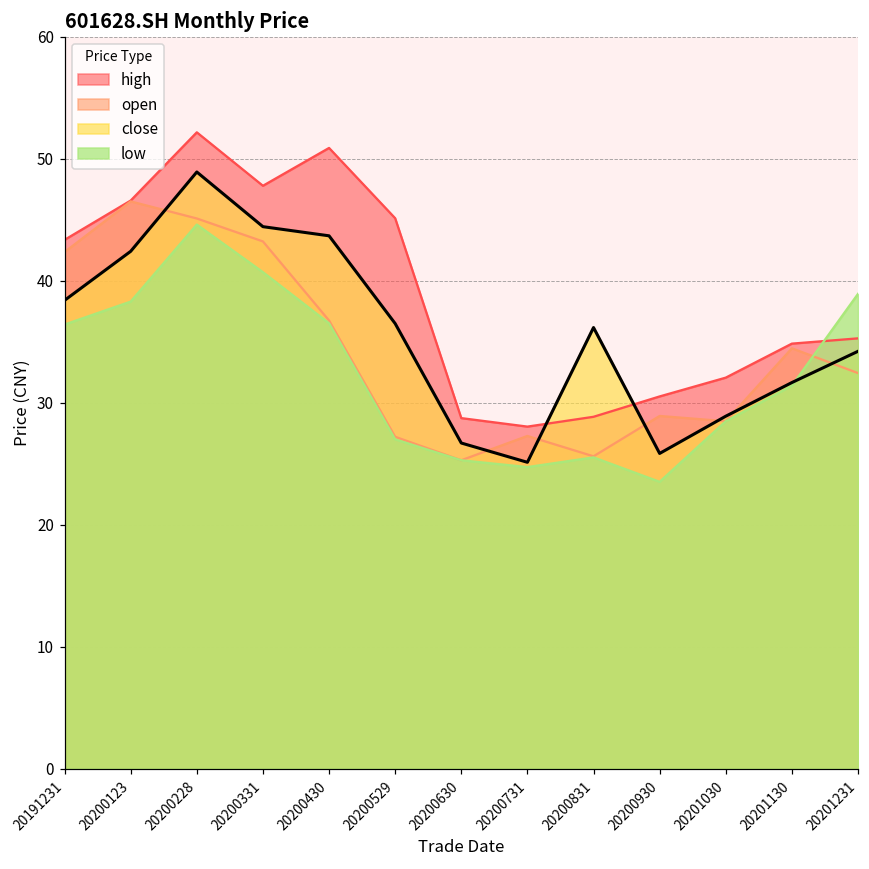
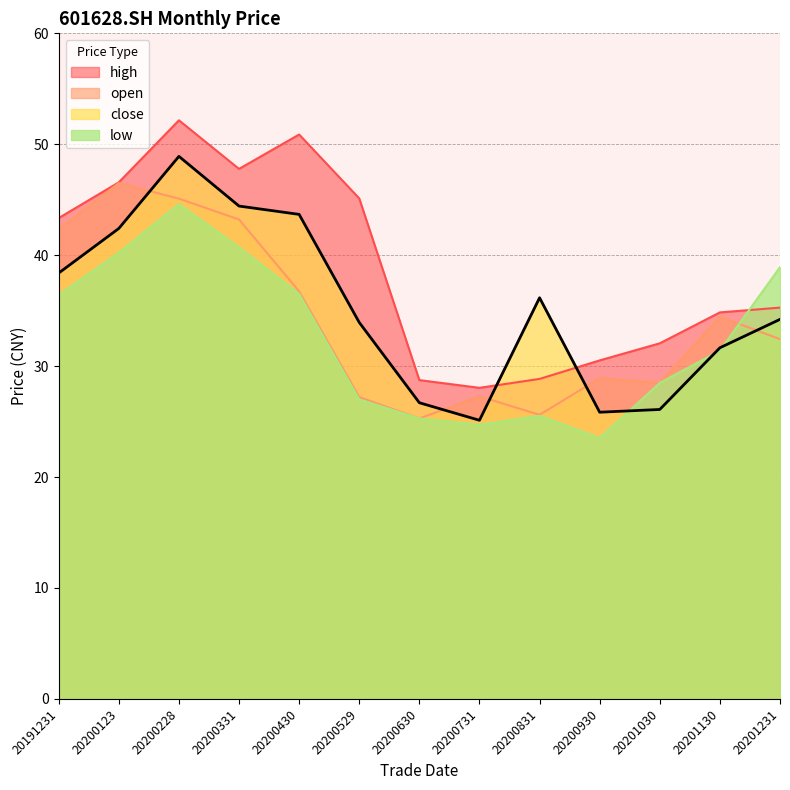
  {
    "close": {
      "20191231": 38.4,
      "20200123": 42.4,
      "20200228": 48.9,
      "20200331": 44.4,
      "20200430": 43.7,
-     "20200529": 36.5,
+     "20200529": 33.9,
      "20200630": 26.7,
      "20200731": 25.1,
      "20200831": 36.2,
      "20200930": 25.8,
-     "20201030": 28.9,
+     "20201030": 26.1,
      "20201130": 31.7,
      "20201231": 34.2
    },
    "low": {
      "20191231": 36.4,
-     "20200123": 38.3,
+     "20200123": 40.2,
      "20200228": 44.6,
      "20200331": 40.7,
      "20200731": 24.7,
      "20200930": 23.5,
      "20201130": 31.4,
      "20201231": 38.9
    }
  }
